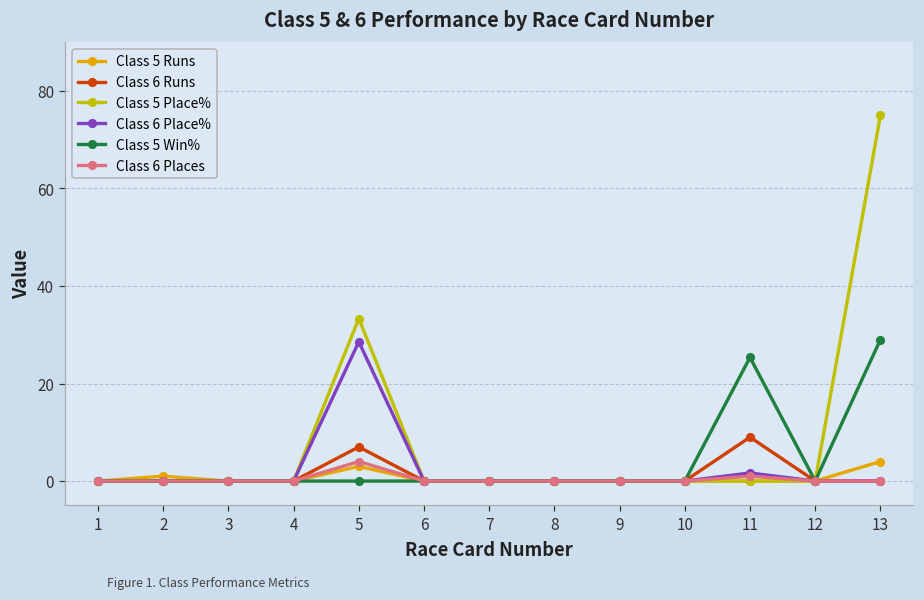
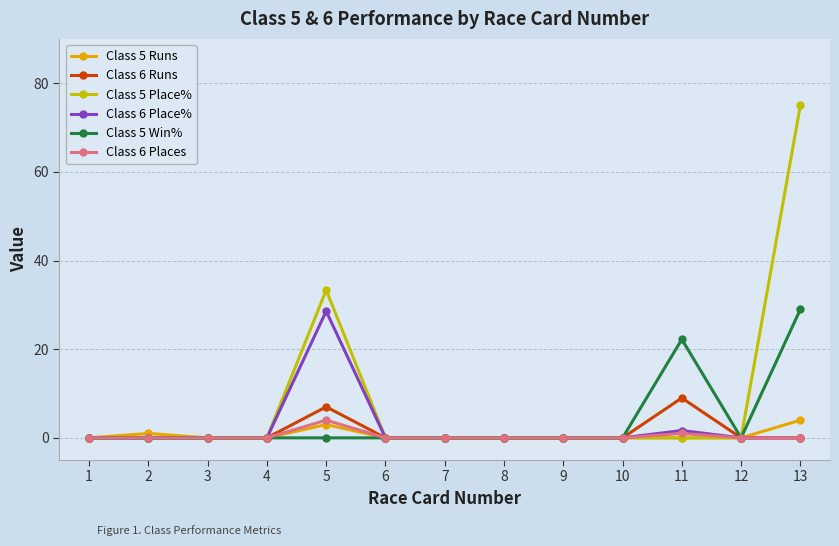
  {
    "Class 6 Runs": {
      "5": 7,
      "11": 9
    },
    "Class 6 Place%": {
      "5": 29,
      "11": 2
    },
    "Class 5 Win%": {
      "5": 0,
-     "11": 25,
+     "11": 22,
      "13": 29
    },
    "Class 6 Places": {
      "5": 4,
      "11": 1
    }
  }
